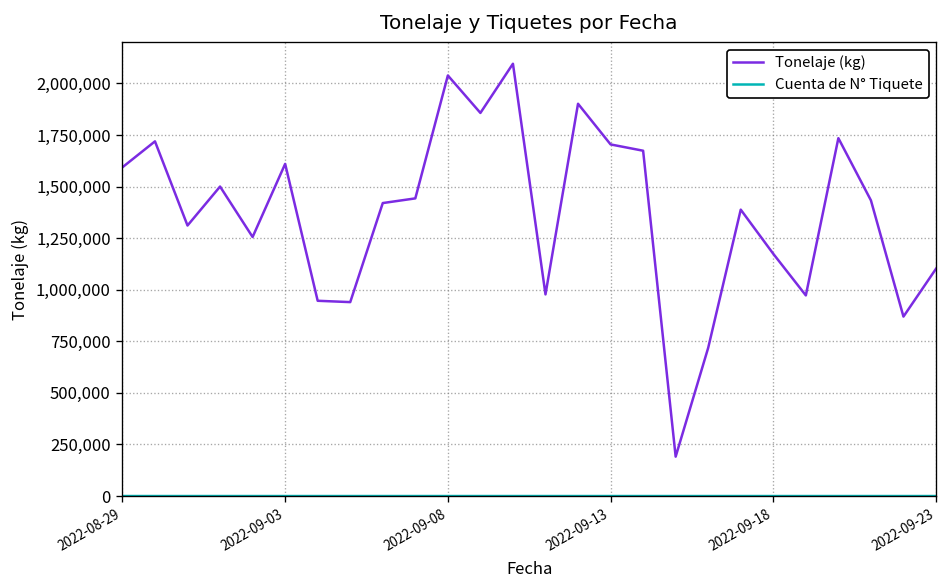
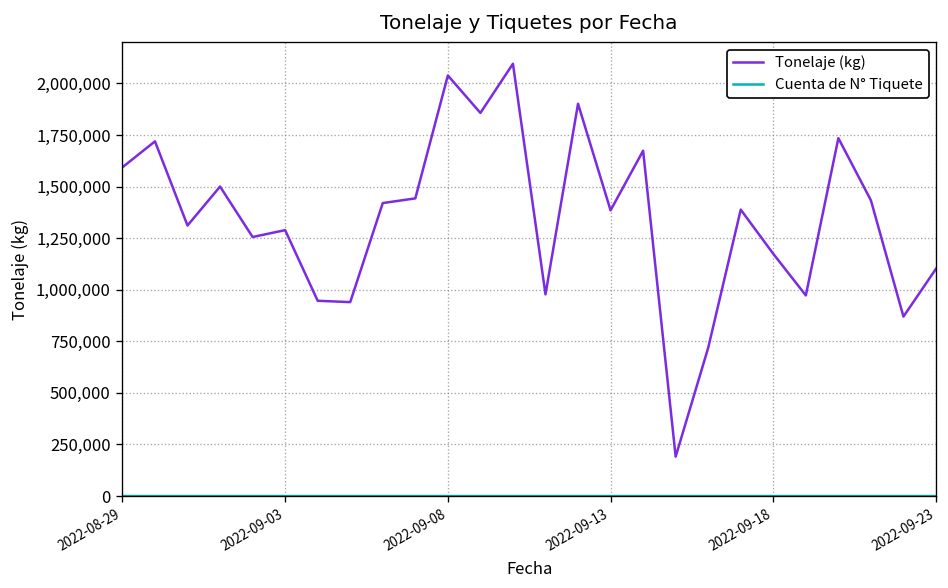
  {
    "Tonelaje (kg)": {
      "2022-08-29": "1,590,000",
-     "2022-09-03": "1,610,000",
+     "2022-09-03": "1,290,000",
      "2022-09-08": "2,040,000",
-     "2022-09-13": "1,700,000",
+     "2022-09-13": "1,380,000",
      "2022-09-18": "1,170,000",
      "2022-09-23": "1,100,000"
    },
    "Cuenta de N° Tiquete": {
      "2022-08-29": "0",
      "2022-09-03": "0",
      "2022-09-08": "0",
      "2022-09-13": "0",
      "2022-09-18": "0",
      "2022-09-23": "0"
    }
  }
